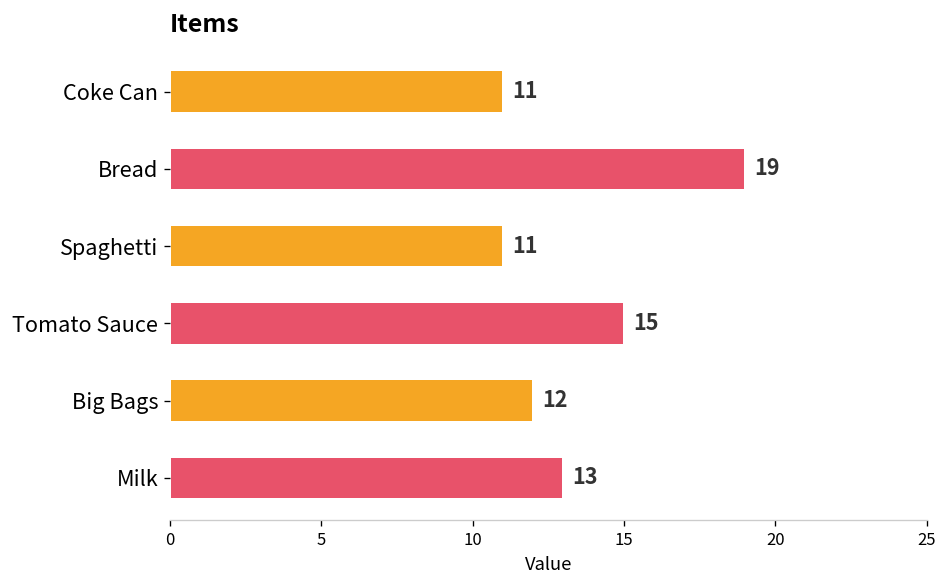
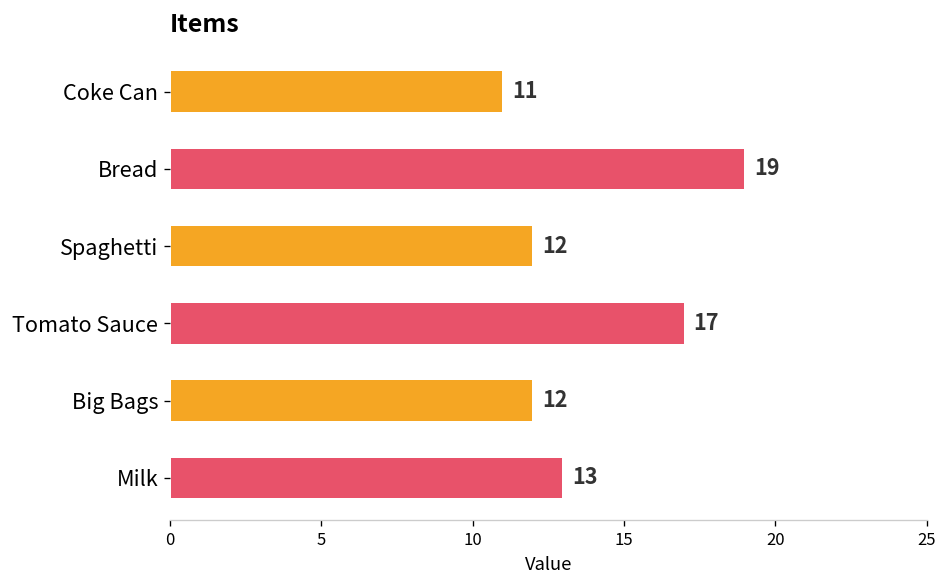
  {
    "Coke Can": 11,
    "Bread": 19,
-   "Spaghetti": 11,
-   "Tomato Sauce": 15,
+   "Spaghetti": 12,
+   "Tomato Sauce": 17,
    "Big Bags": 12,
    "Milk": 13
  }
